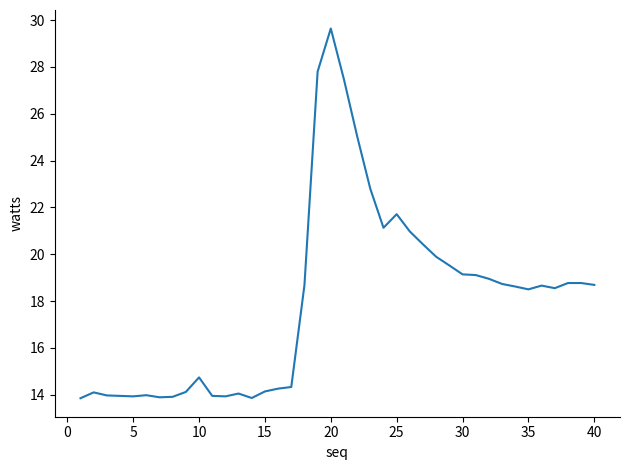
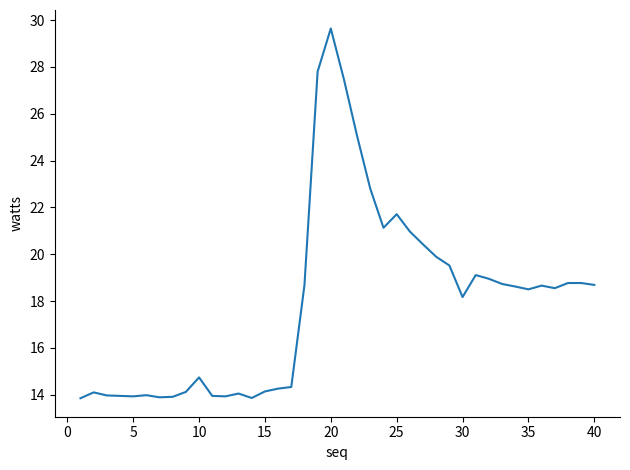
  {
    "5": 13.9,
    "10": 14.7,
    "15": 14.1,
    "20": 29.6,
    "25": 21.7,
-   "30": 19.1,
+   "30": 18.2,
    "35": 18.5,
    "40": 18.7
  }
